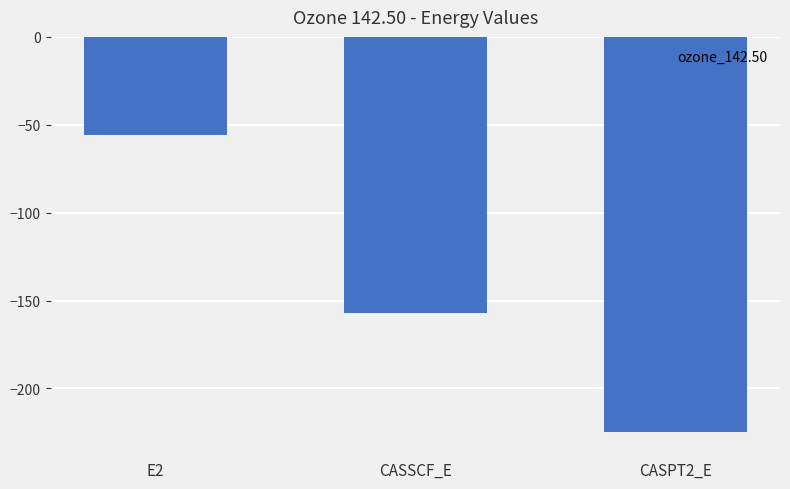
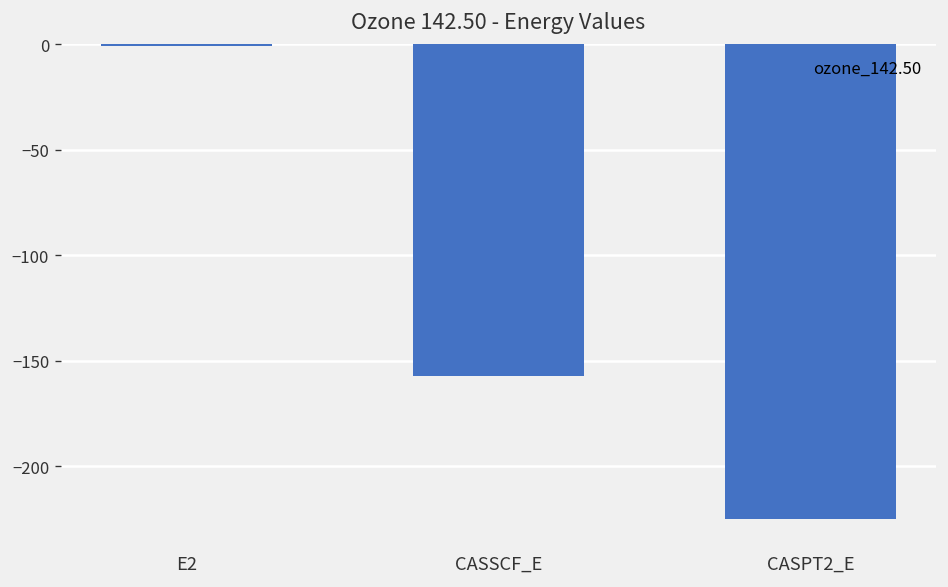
  {
-   "E2": -56,
+   "E2": -1,
    "CASSCF_E": -157,
    "CASPT2_E": -225
  }
